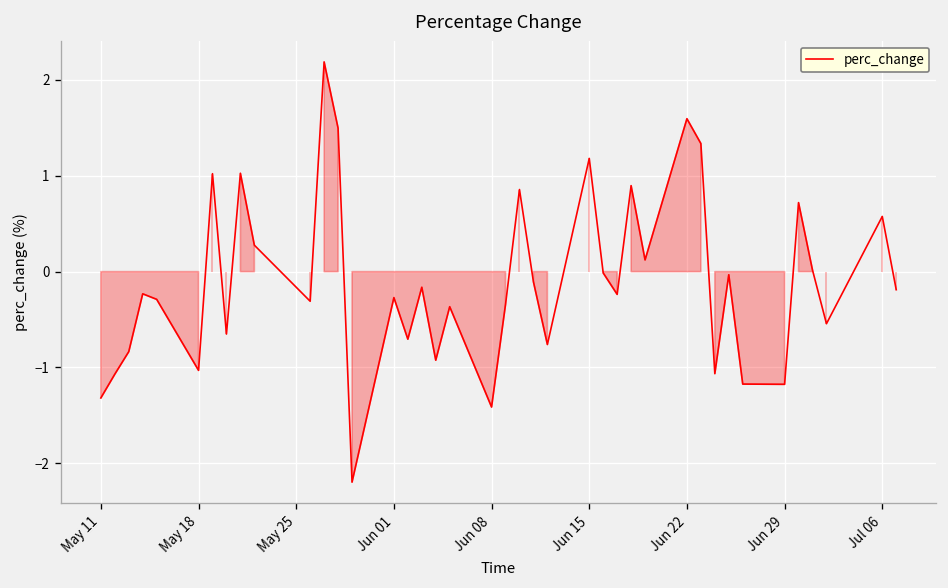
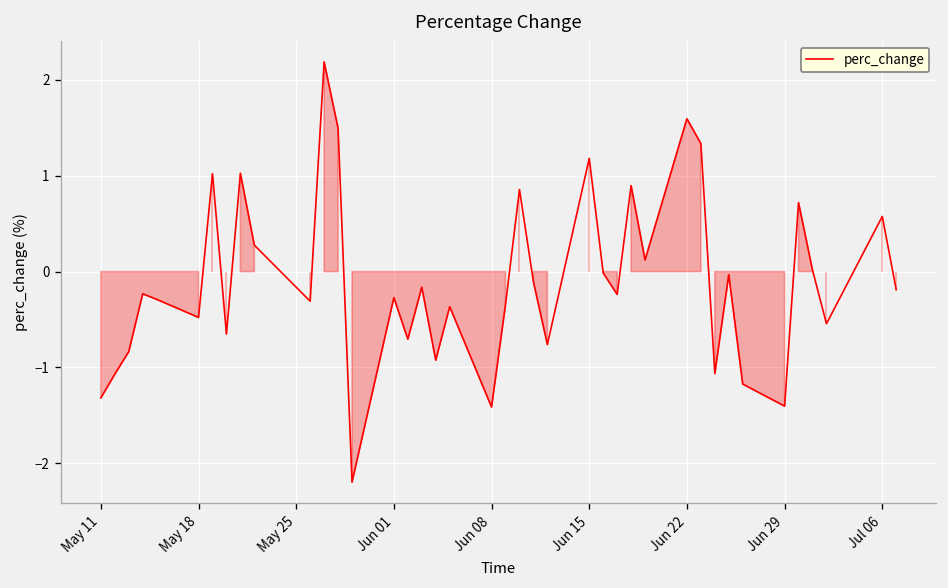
  {
    "May 11": -1.3,
-   "May 18": -1.0,
+   "May 18": -0.5,
    "Jun 01": -0.3,
    "Jun 08": -1.4,
    "Jun 15": 1.2,
    "Jun 22": 1.6,
-   "Jun 29": -1.2,
+   "Jun 29": -1.4,
    "Jul 06": 0.6
  }
